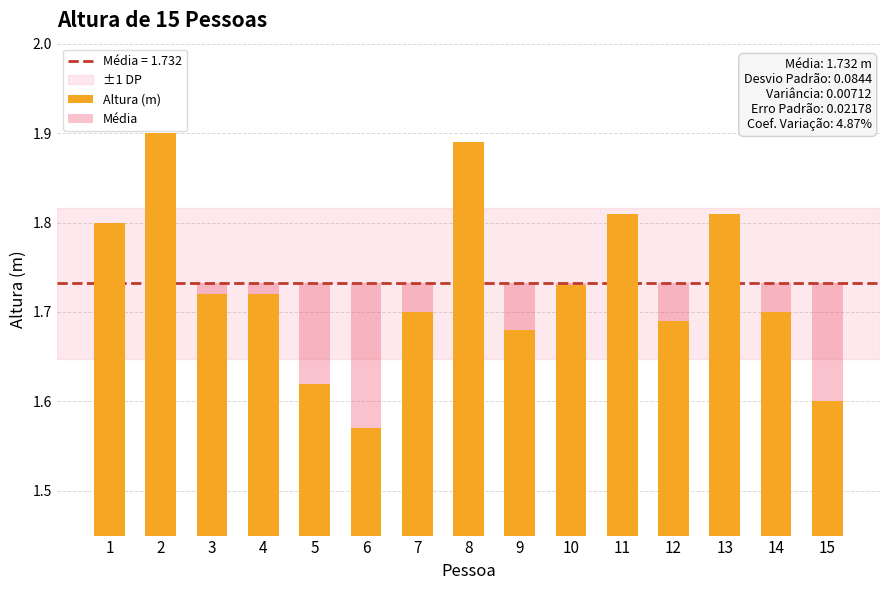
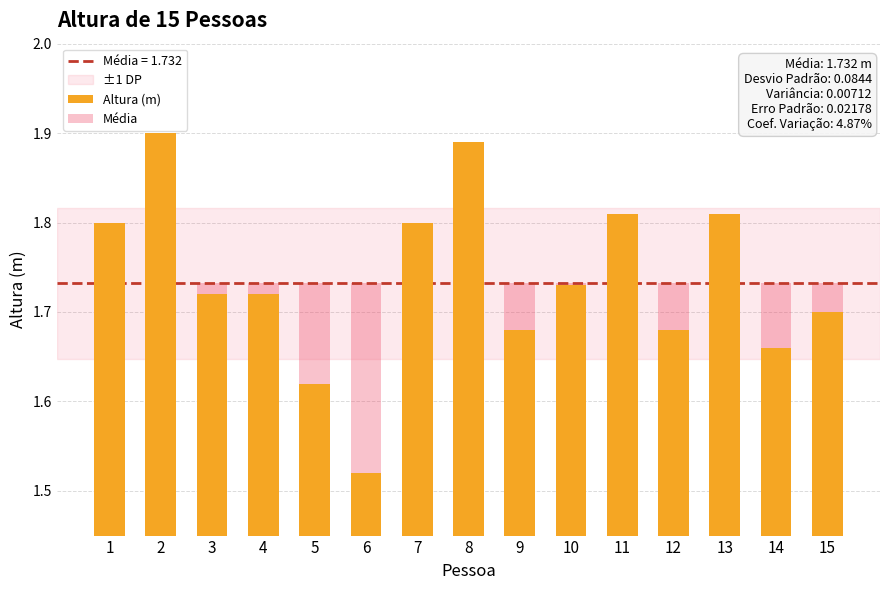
  {
    "Altura (m)": {
      "1": 1.80,
      "2": 1.90,
-     "6": 1.57,
-     "7": 1.7,
+     "6": 1.52,
+     "7": 1.8,
      "8": 1.89,
      "10": 1.73,
      "11": 1.81,
-     "12": 1.69,
+     "12": 1.68,
      "13": 1.81,
-     "14": 1.70,
-     "15": 1.6
+     "14": 1.66,
+     "15": 1.7
    },
    "Média": {
      "3": 1.73,
      "4": 1.73,
      "5": 1.73,
      "6": 1.73,
      "9": 1.73,
      "10": 1.73,
      "12": 1.73,
      "14": 1.73,
      "15": 1.73
    }
  }
